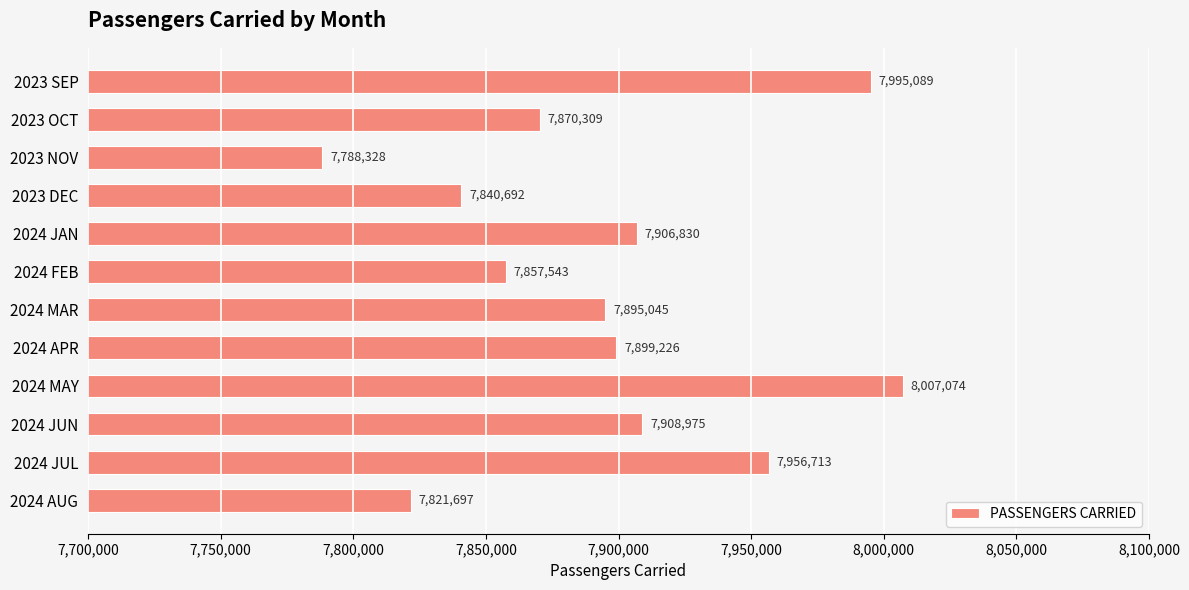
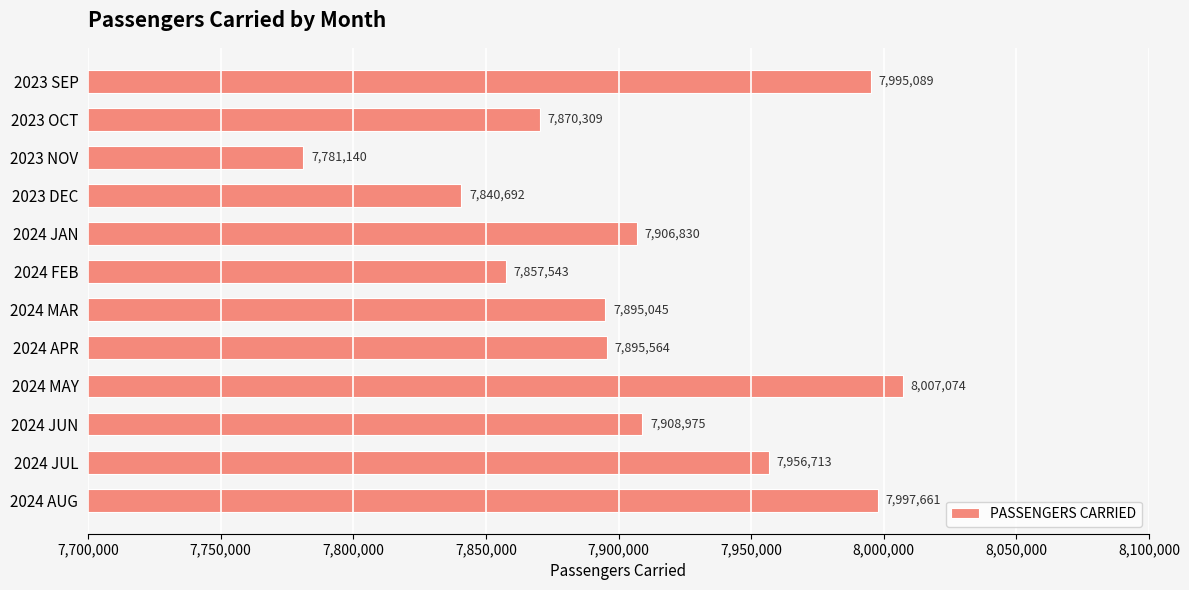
  {
    "2023 SEP": "7,995,089",
    "2023 OCT": "7,870,309",
-   "2023 NOV": "7,788,328",
+   "2023 NOV": "7,781,140",
    "2023 DEC": "7,840,692",
    "2024 JAN": "7,906,830",
    "2024 FEB": "7,857,543",
    "2024 MAR": "7,895,045",
-   "2024 APR": "7,899,226",
+   "2024 APR": "7,895,564",
    "2024 MAY": "8,007,074",
    "2024 JUN": "7,908,975",
    "2024 JUL": "7,956,713",
-   "2024 AUG": "7,821,697"
+   "2024 AUG": "7,997,661"
  }
